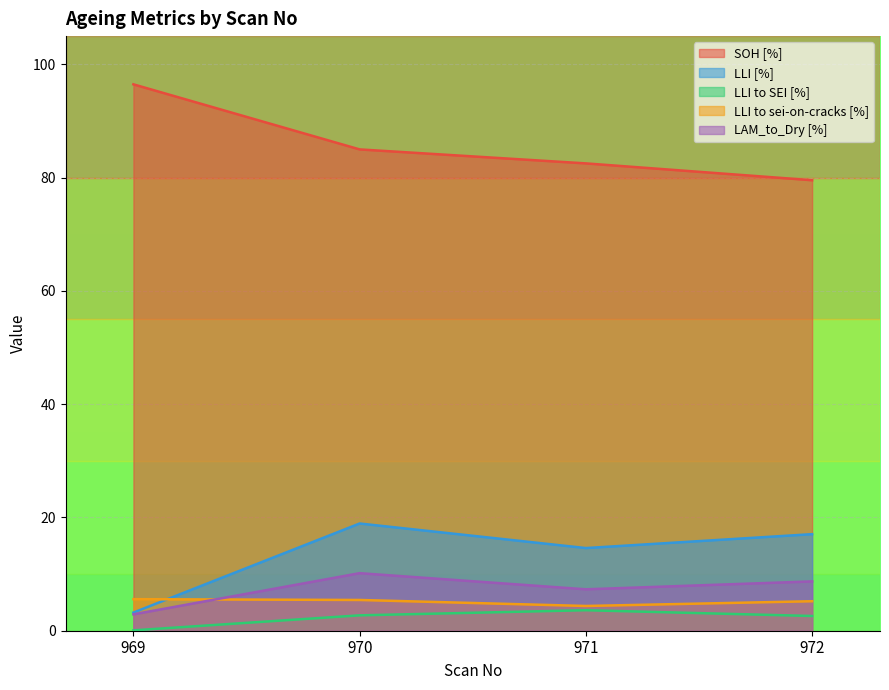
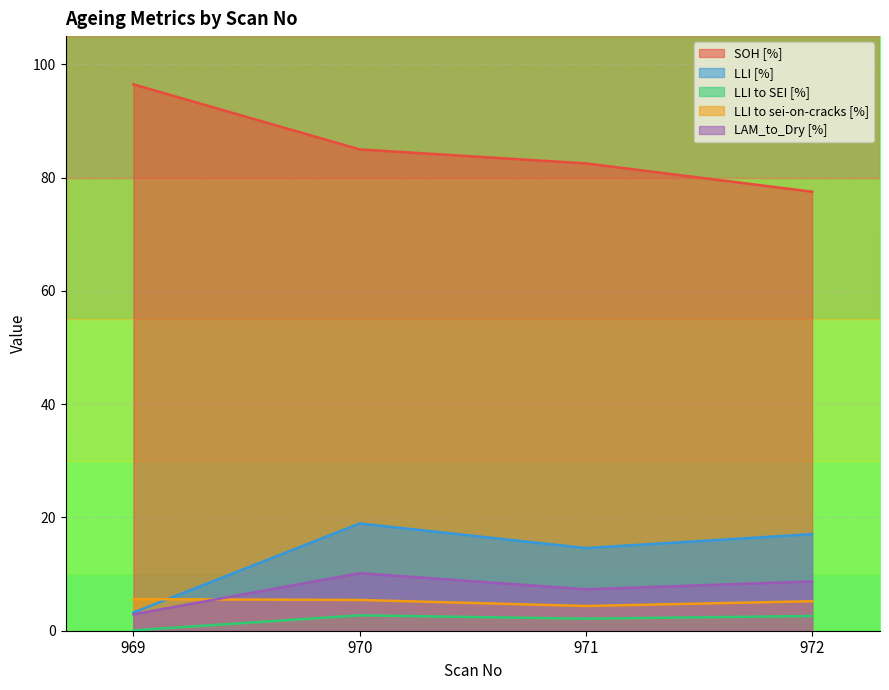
  {
    "SOH [%]": {
      "969": 96,
      "970": 85,
      "971": 83,
-     "972": 80
+     "972": 78
    },
    "LLI [%]": {
      "970": 19,
      "971": 15,
      "972": 17
    },
    "LLI to SEI [%]": {
      "969": 0,
      "970": 3,
-     "971": 4,
+     "971": 2,
      "972": 3
    },
    "LLI to sei-on-cracks [%]": {
      "969": 6,
      "970": 5,
      "971": 4,
      "972": 5
    },
    "LAM_to_Dry [%]": {
      "970": 10,
      "971": 7,
      "972": 9
    }
  }
